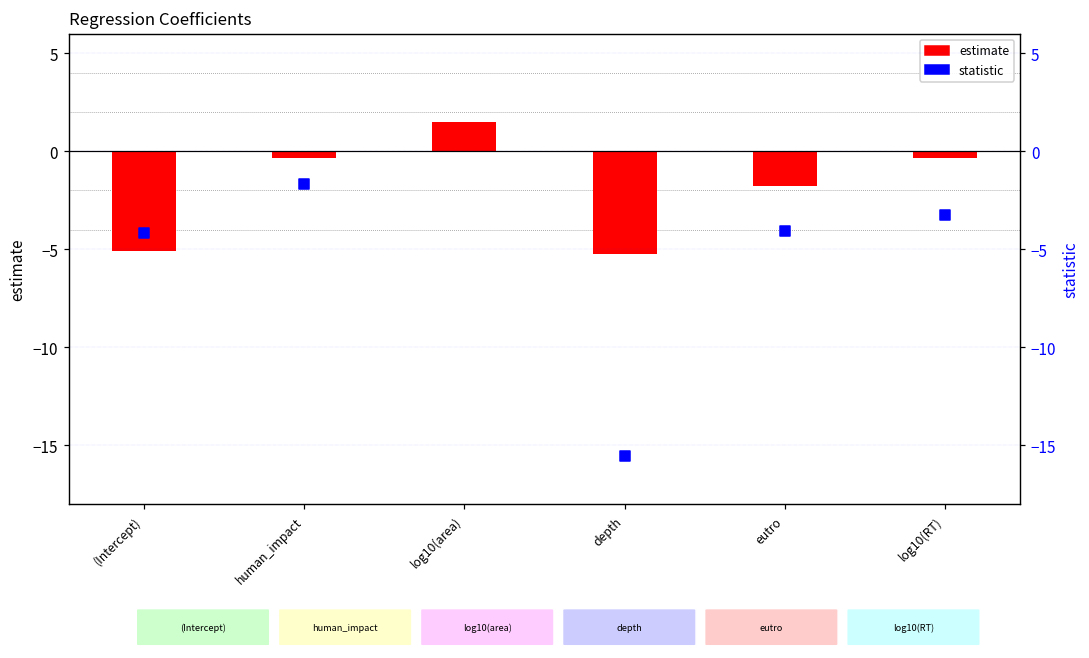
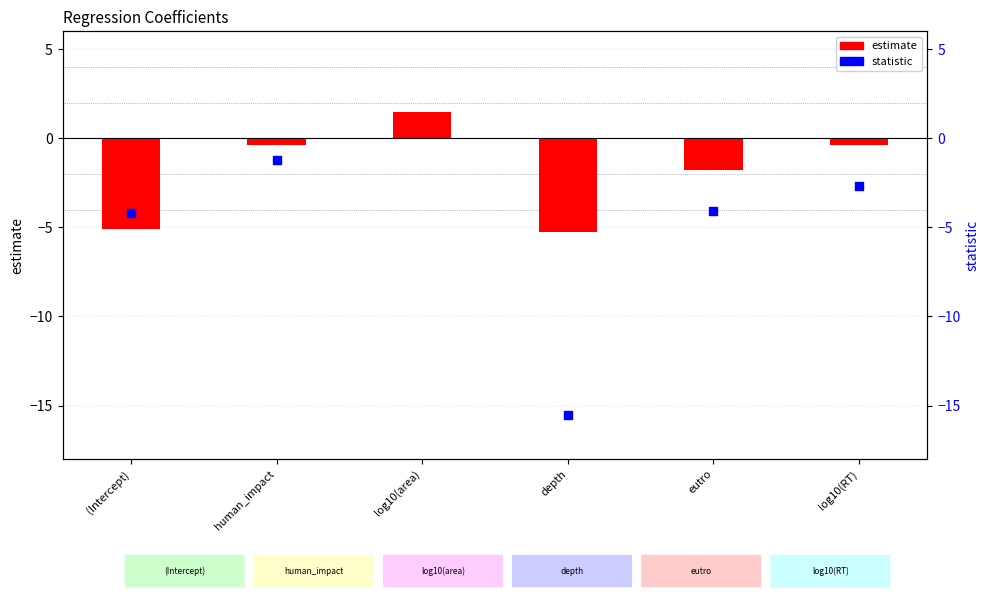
  {
    "estimate": {
      "(Intercept)": -5.1,
      "human_impact": -0.4,
      "log10(area)": 1.5,
      "depth": -5.2,
      "eutro": -1.8,
      "log10(RT)": -0.4
    },
    "statistic": {
-     "human_impact": -1.7,
-     "log10(RT)": -3.2
+     "human_impact": -1.2,
+     "log10(RT)": -2.7
    }
  }
